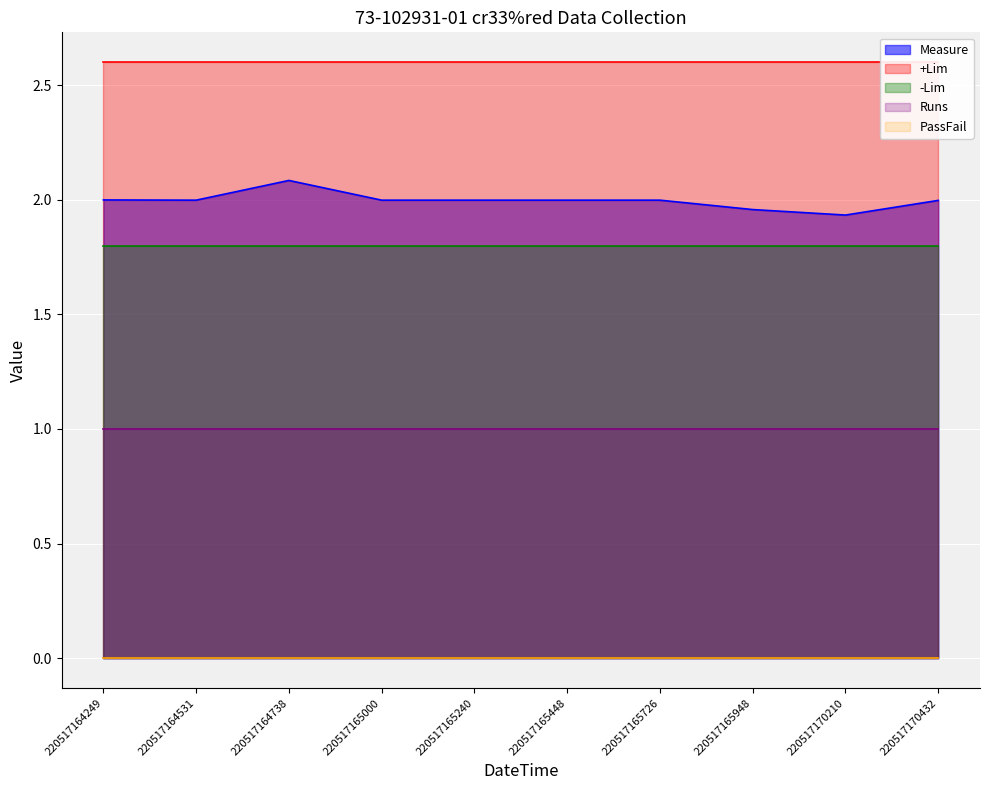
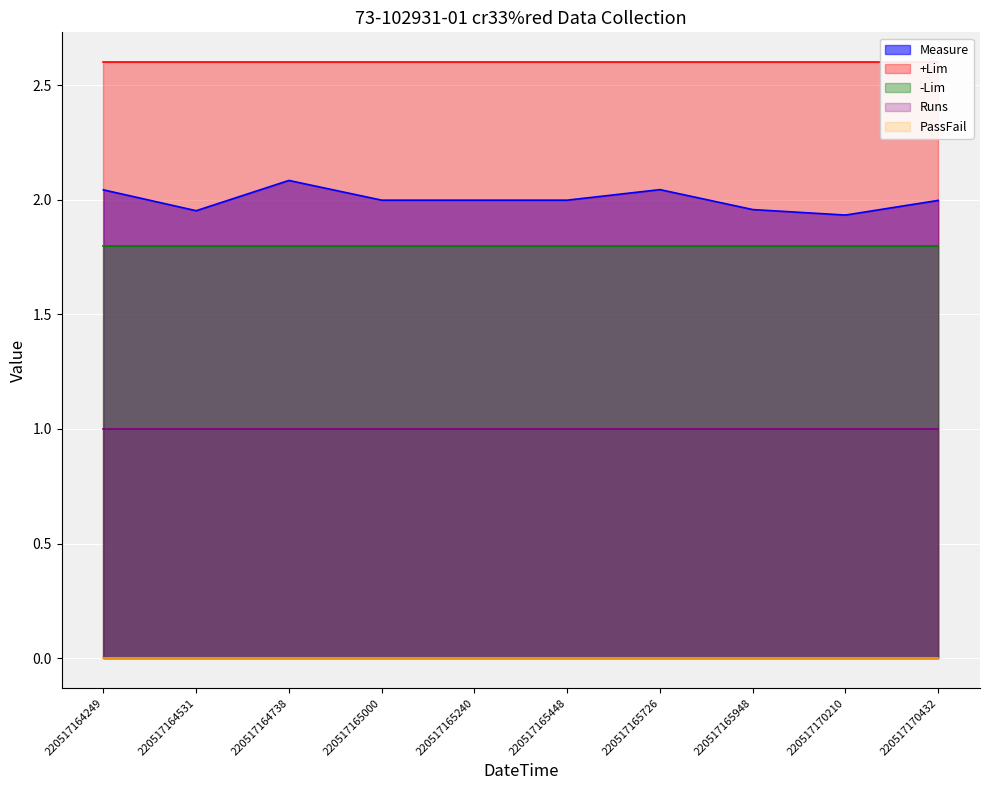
  {
    "Measure": {
-     "220517164249": 2.00,
-     "220517164531": 2.00,
+     "220517164249": 2.04,
+     "220517164531": 1.95,
      "220517164738": 2.08,
      "220517165000": 2.00,
      "220517165240": 2.00,
      "220517165448": 2.00,
-     "220517165726": 2.00,
+     "220517165726": 2.04,
      "220517165948": 1.96,
      "220517170210": 1.93,
      "220517170432": 2.00
    },
    "+Lim": {
      "220517164249": 2.60,
      "220517164531": 2.60,
      "220517164738": 2.60,
      "220517165000": 2.60,
      "220517165240": 2.60,
      "220517165448": 2.60,
      "220517165726": 2.60,
      "220517165948": 2.60,
      "220517170210": 2.60
    },
    "-Lim": {
      "220517164249": 1.80,
      "220517164531": 1.80,
      "220517164738": 1.80,
      "220517165000": 1.80,
      "220517165240": 1.80,
      "220517165448": 1.80,
      "220517165726": 1.80,
      "220517165948": 1.80,
      "220517170210": 1.80,
      "220517170432": 1.80
    },
    "Runs": {
      "220517164249": 1.00,
      "220517164531": 1.00,
      "220517164738": 1.00,
      "220517165000": 1.00,
      "220517165240": 1.00,
      "220517165448": 1.00,
      "220517165726": 1.00,
      "220517165948": 1.00,
      "220517170210": 1.00,
      "220517170432": 1.00
    },
    "PassFail": {
      "220517164249": 0.00,
      "220517164531": 0.00,
      "220517164738": 0.00,
      "220517165000": 0.00,
      "220517165240": 0.00,
      "220517165448": 0.00,
      "220517165726": 0.00,
      "220517165948": 0.00,
      "220517170210": 0.00,
      "220517170432": 0.00
    }
  }
